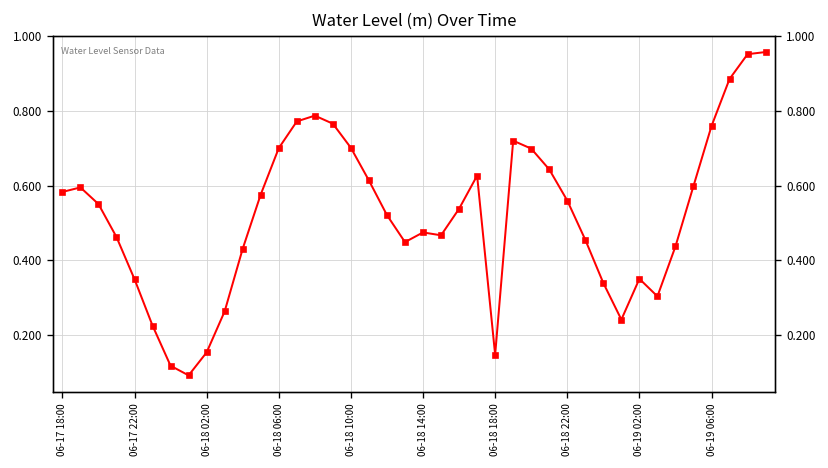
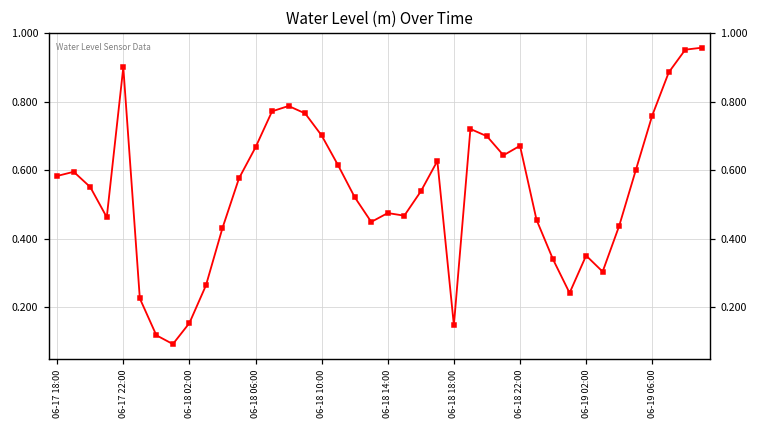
  {
    "06-17 18:00": 0.58,
-   "06-17 22:00": 0.35,
+   "06-17 22:00": 0.90,
    "06-18 02:00": 0.15,
-   "06-18 06:00": 0.70,
+   "06-18 06:00": 0.67,
    "06-18 10:00": 0.70,
    "06-18 14:00": 0.47,
    "06-18 18:00": 0.15,
-   "06-18 22:00": 0.56,
+   "06-18 22:00": 0.67,
    "06-19 02:00": 0.35,
    "06-19 06:00": 0.76
  }
